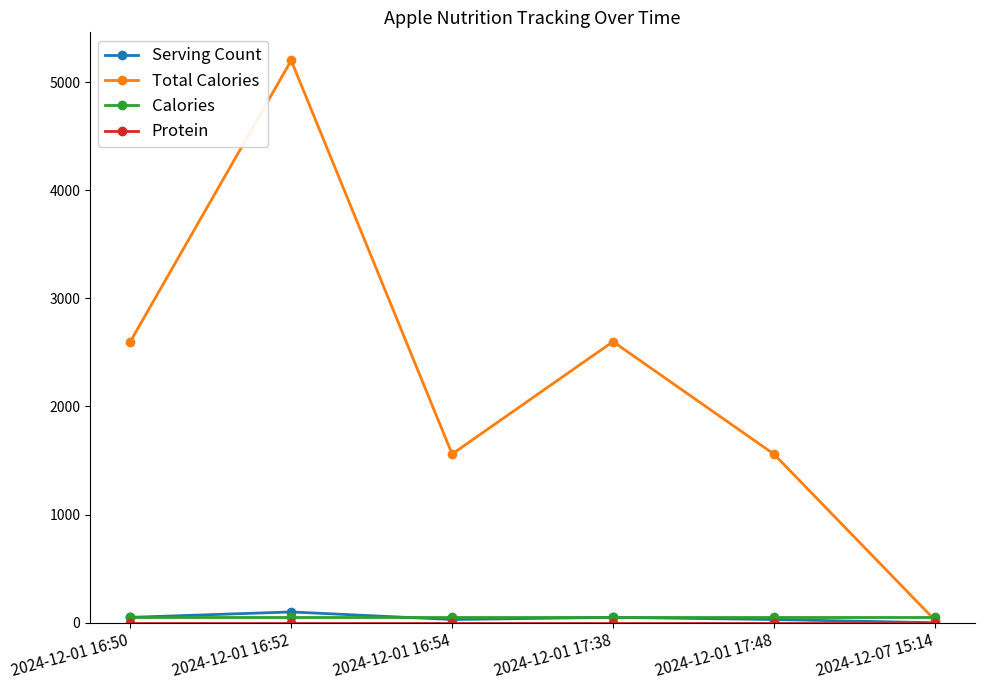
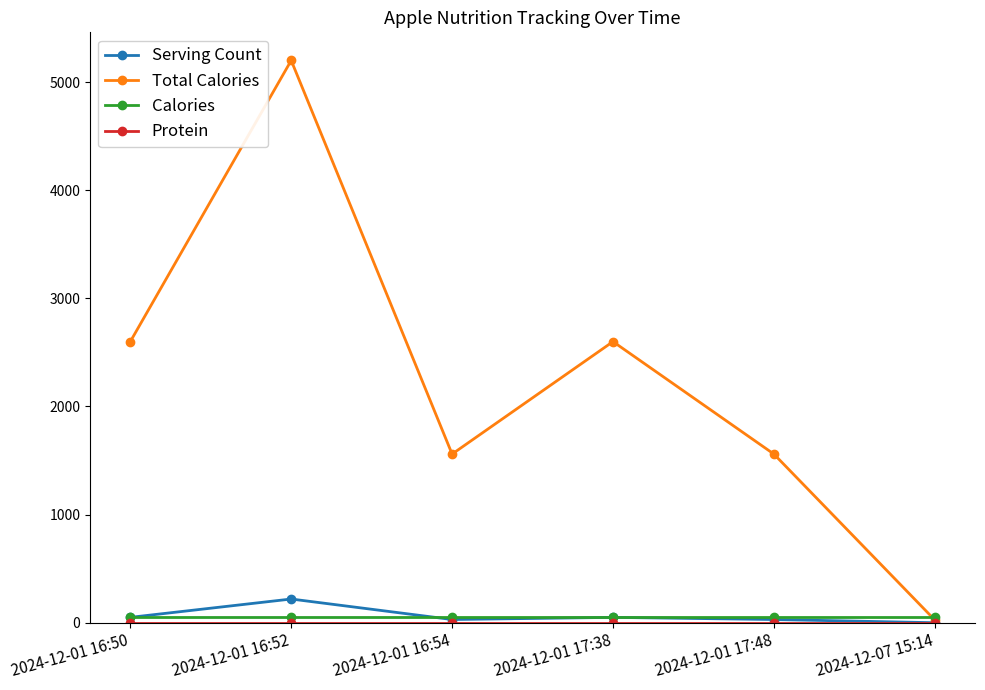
  {
    "Serving Count": {
-     "2024-12-01 16:52": 100
+     "2024-12-01 16:52": 220
    },
    "Total Calories": {
      "2024-12-01 16:50": 2600,
      "2024-12-01 16:52": 5200,
      "2024-12-01 16:54": 1560,
      "2024-12-01 17:38": 2600,
      "2024-12-01 17:48": 1560,
      "2024-12-07 15:14": 30
    },
    "Calories": {
      "2024-12-01 16:52": 50,
      "2024-12-07 15:14": 50
    },
    "Protein": {
      "2024-12-01 16:50": 0,
      "2024-12-01 16:52": 0,
      "2024-12-01 16:54": 0,
      "2024-12-01 17:38": 0,
      "2024-12-01 17:48": 0
    }
  }
